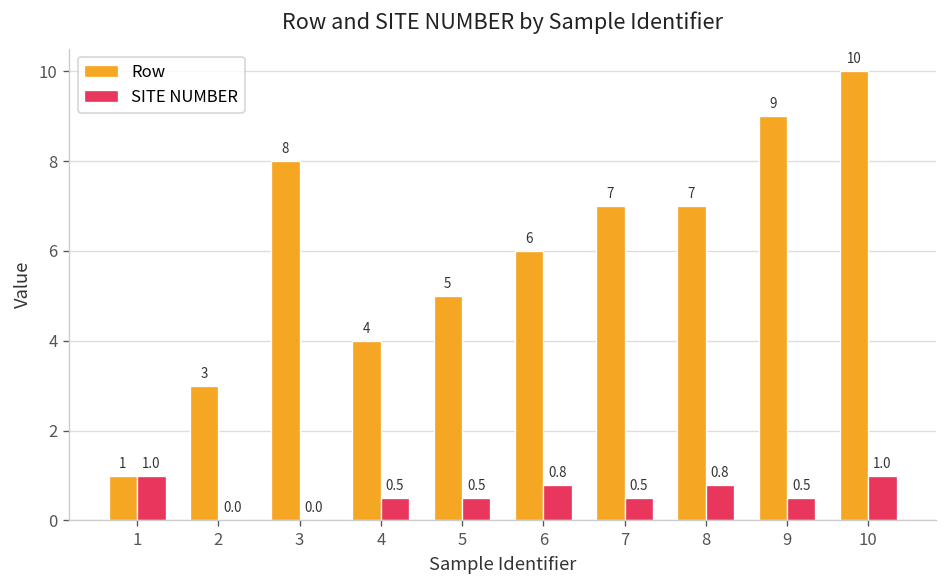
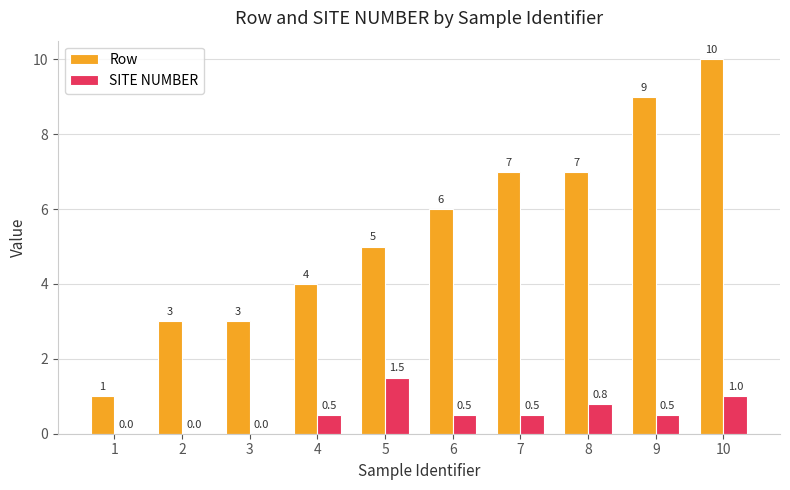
  {
    "Row": {
      "1": 1,
      "2": 3,
-     "3": 8,
+     "3": 3,
      "4": 4,
      "5": 5,
      "6": 6,
      "7": 7,
      "8": 7,
      "9": 9,
      "10": 10
    },
    "SITE NUMBER": {
-     "1": 1.0,
+     "1": 0.0,
      "2": 0.0,
      "3": 0.0,
      "4": 0.5,
-     "5": 0.5,
-     "6": 0.8,
+     "5": 1.5,
+     "6": 0.5,
      "7": 0.5,
      "8": 0.8,
      "9": 0.5,
      "10": 1.0
    }
  }
